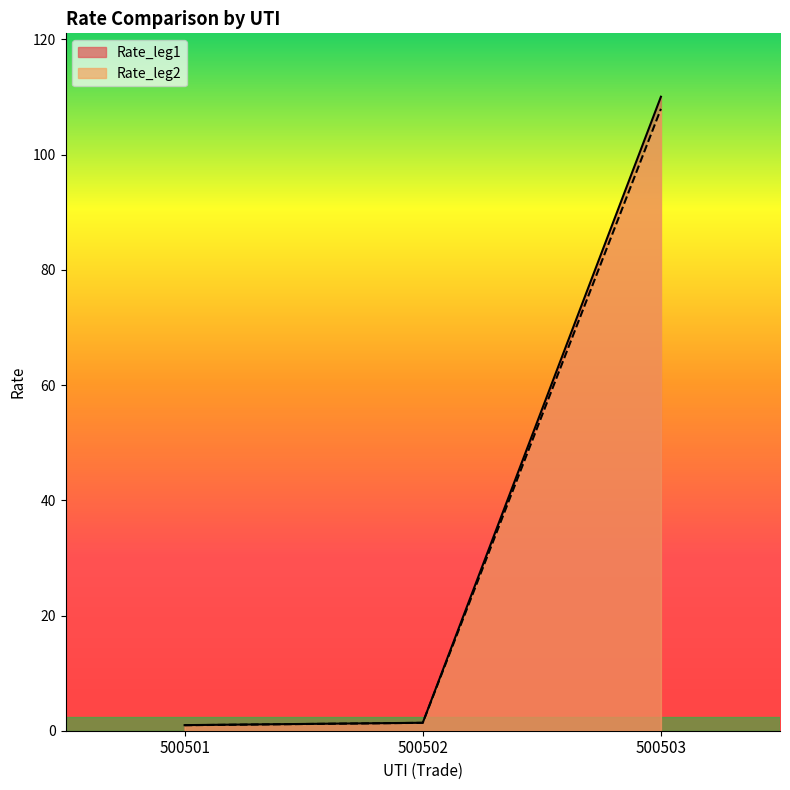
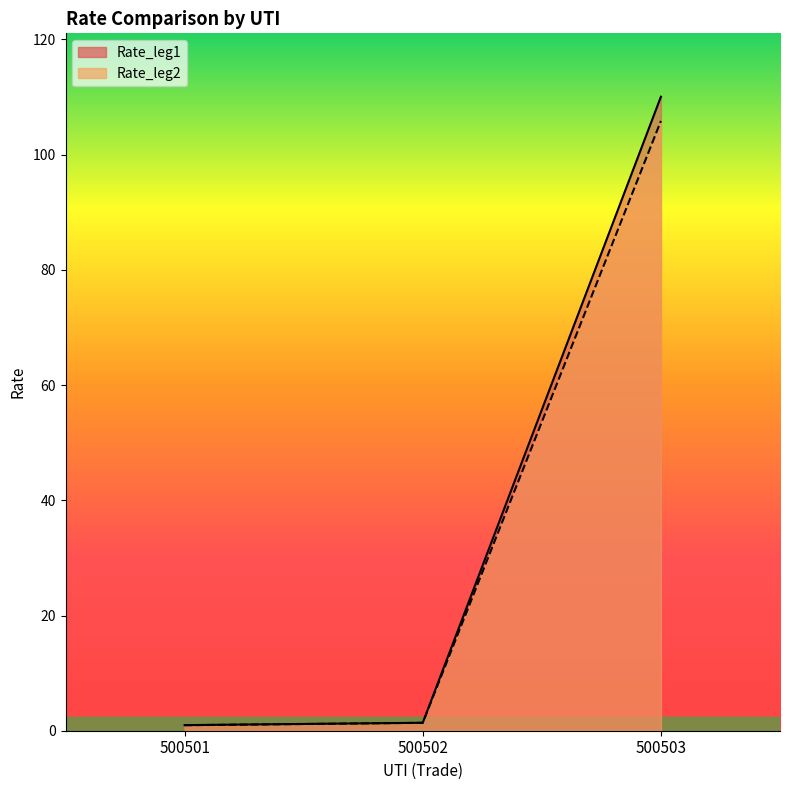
  {
    "Rate_leg1": {
      "500503": 110
    },
    "Rate_leg2": {
-     "500503": 108
+     "500503": 106
    }
  }
